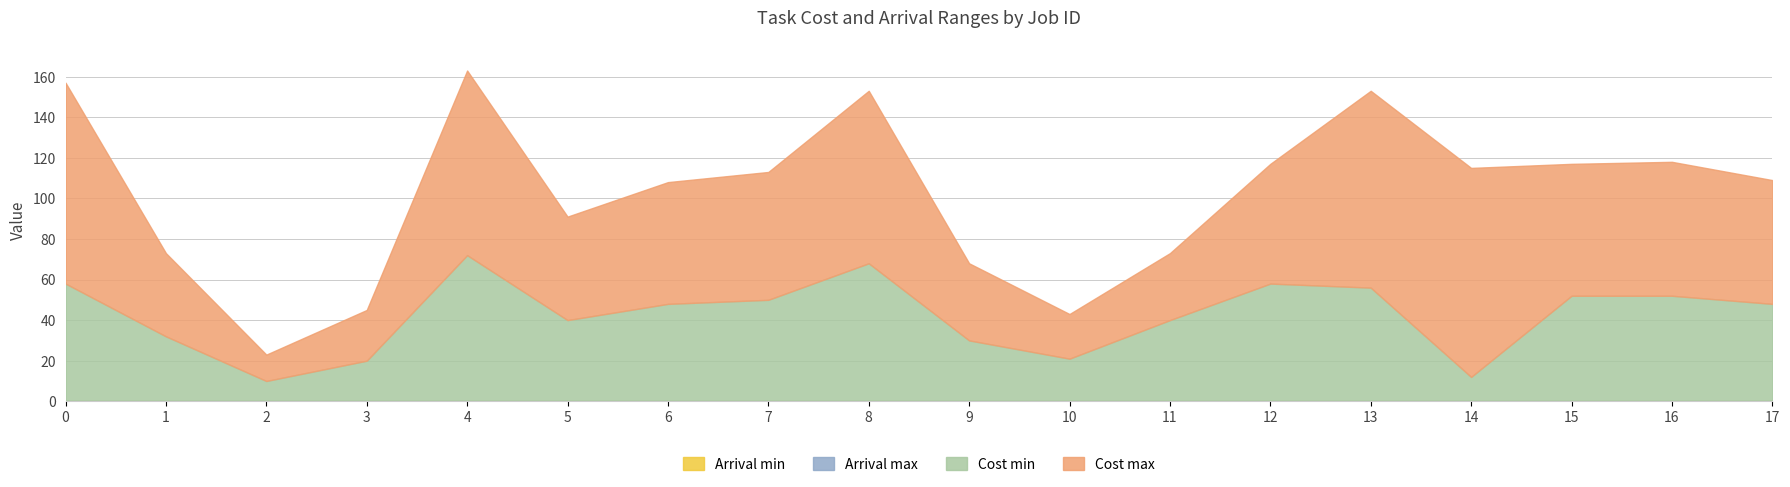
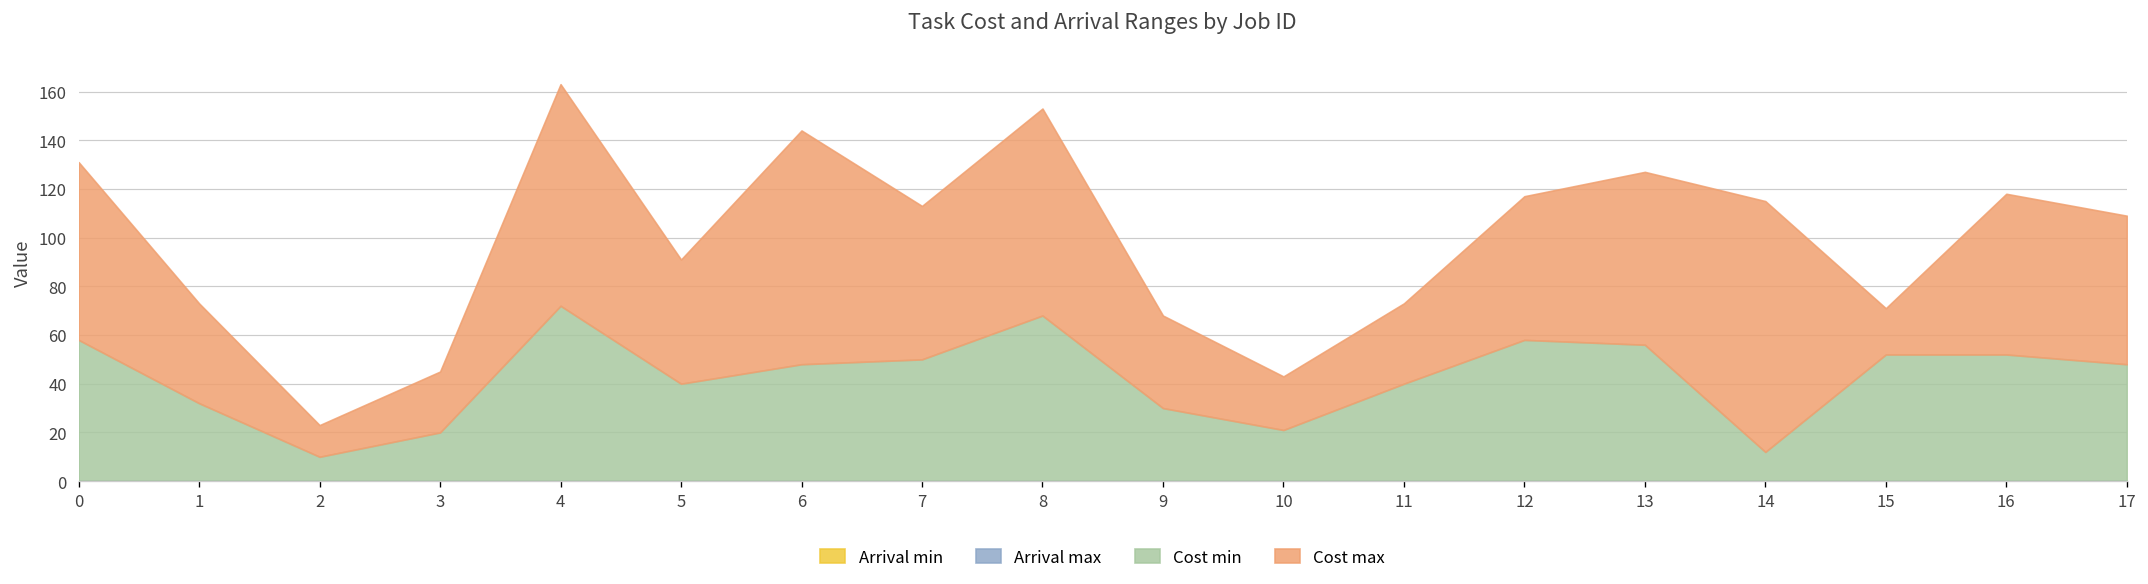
  {
    "Cost max": {
-     "0": 99,
+     "0": 73,
      "1": 41,
      "2": 13,
      "3": 25,
      "4": 91,
      "5": 51,
-     "6": 60,
+     "6": 96,
      "7": 63,
      "8": 85,
      "9": 38,
      "10": 22,
      "11": 33,
      "12": 59,
-     "13": 97,
+     "13": 71,
      "14": 103,
-     "15": 65,
+     "15": 19,
      "16": 66,
      "17": 61
    }
  }
